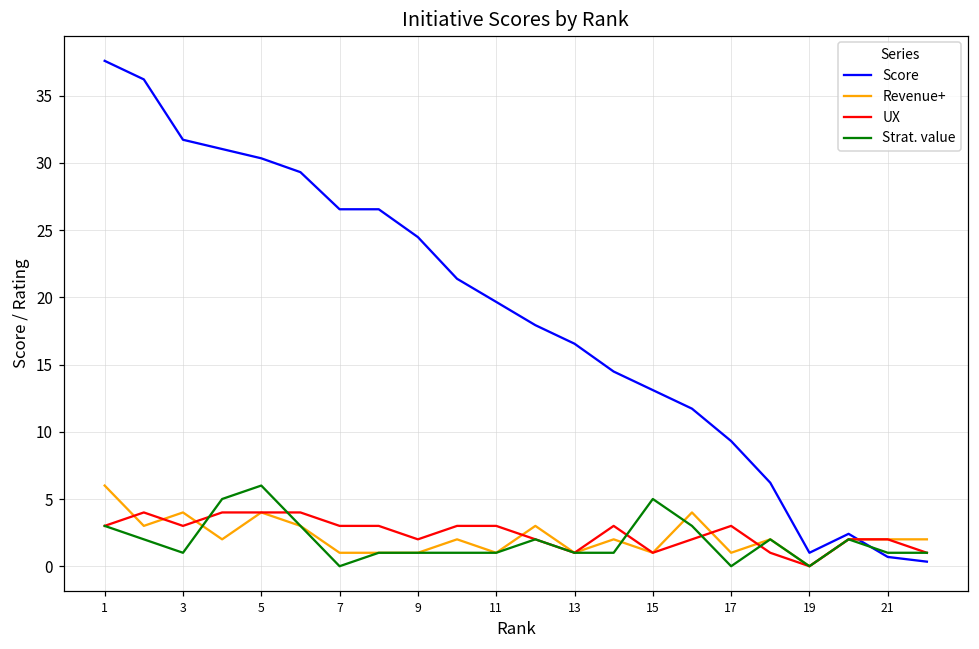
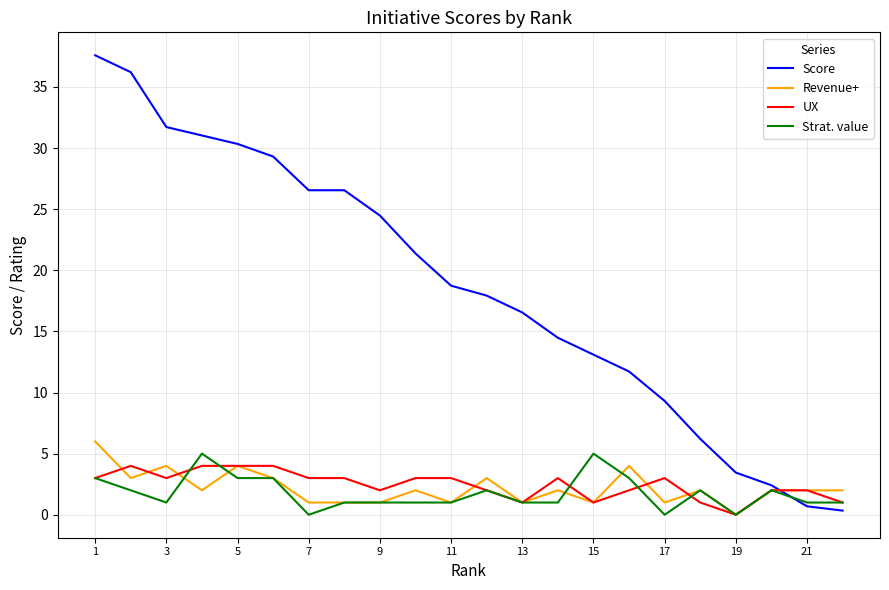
  {
    "Score": {
      "1": 37.6,
      "3": 31.7,
      "5": 30.3,
      "7": 26.6,
      "9": 24.5,
-     "11": 19.7,
+     "11": 18.7,
      "13": 16.6,
      "15": 13.1,
      "17": 9.3,
-     "19": 1.0,
+     "19": 3.5,
      "21": 0.7
    },
    "Revenue+": {
      "1": 6.0,
      "3": 4.0,
      "7": 1.0,
      "17": 1.0
    },
    "UX": {
      "3": 3.0,
      "7": 3.0,
      "9": 2.0,
      "11": 3.0,
      "17": 3.0
    },
    "Strat. value": {
      "3": 1,
-     "5": 6,
+     "5": 3,
      "7": 0,
      "15": 5,
      "17": 0,
      "21": 1
    }
  }
